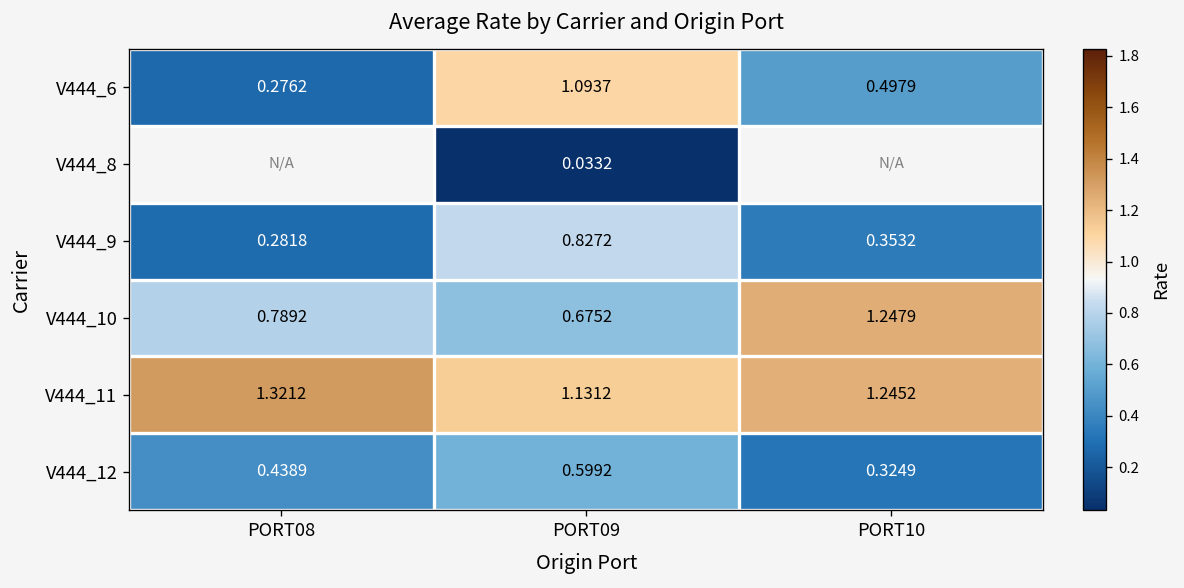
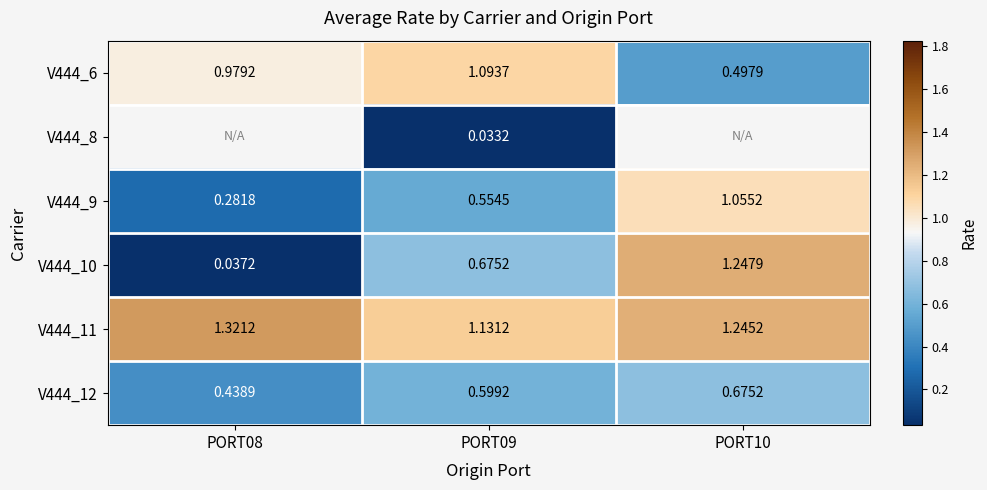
  {
    "V444_6": {
-     "PORT08": 0.2762,
+     "PORT08": 0.9792,
      "PORT09": 1.0937,
      "PORT10": 0.4979
    },
    "V444_8": {
      "PORT09": 0.0332
    },
    "V444_9": {
      "PORT08": 0.2818,
-     "PORT09": 0.8272,
-     "PORT10": 0.3532
+     "PORT09": 0.5545,
+     "PORT10": 1.0552
    },
    "V444_10": {
-     "PORT08": 0.7892,
+     "PORT08": 0.0372,
      "PORT09": 0.6752,
      "PORT10": 1.2479
    },
    "V444_11": {
      "PORT08": 1.3212,
      "PORT09": 1.1312,
      "PORT10": 1.2452
    },
    "V444_12": {
      "PORT08": 0.4389,
      "PORT09": 0.5992,
-     "PORT10": 0.3249
+     "PORT10": 0.6752
    }
  }
